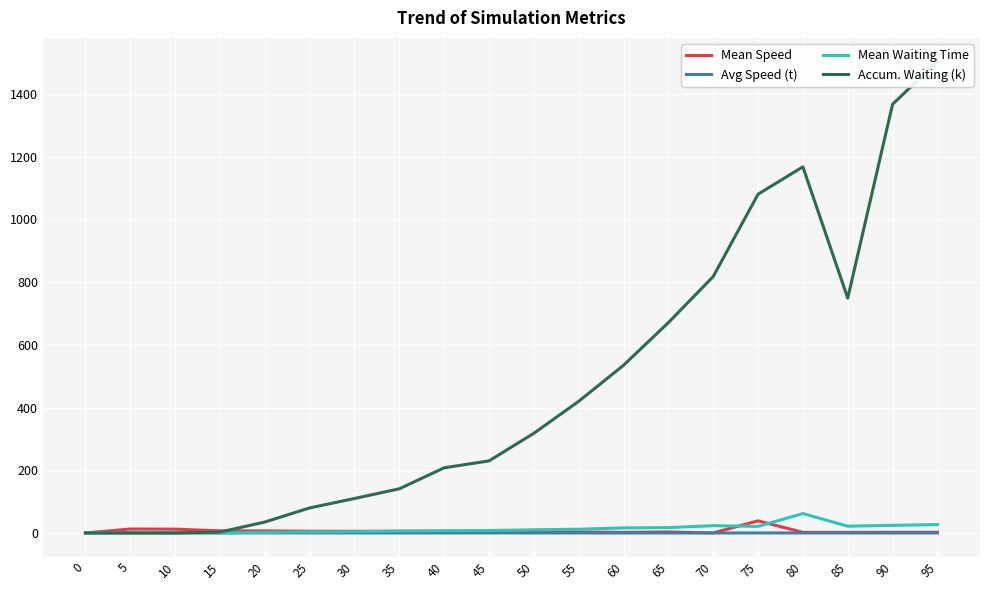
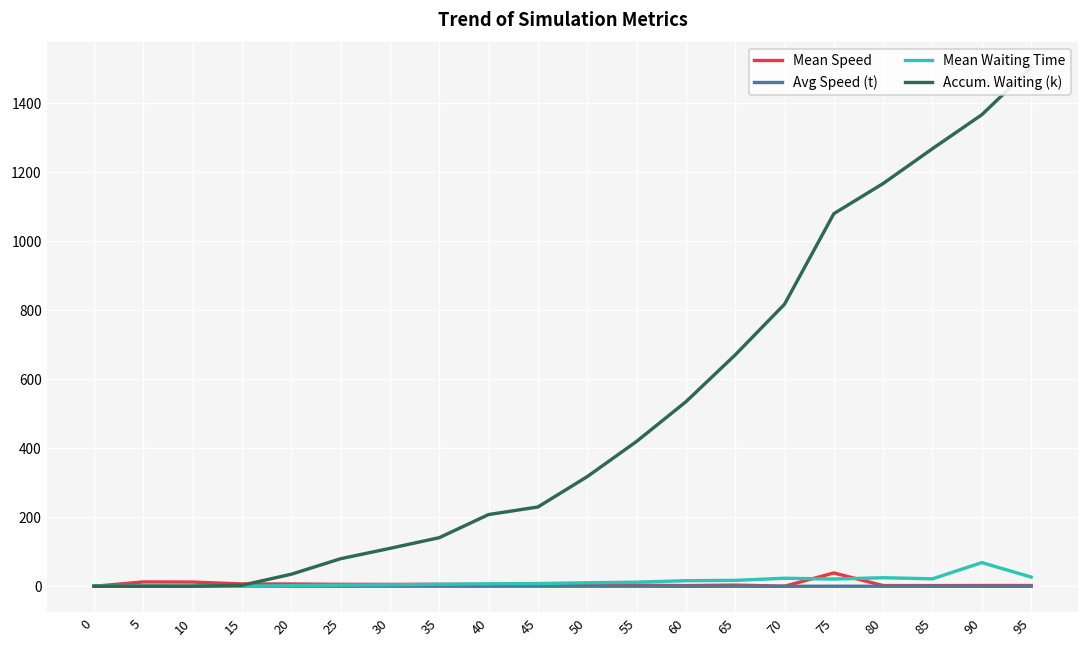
  {
    "Mean Speed": {
      "5": 10,
      "10": 10,
      "75": 40
    },
    "Avg Speed (t)": {
      "75": 0
    },
    "Mean Waiting Time": {
      "55": 10,
      "60": 20,
      "65": 20,
      "70": 20,
      "75": 20,
-     "80": 60,
+     "80": 20,
      "85": 20,
-     "90": 20,
+     "90": 70,
      "95": 30
    },
    "Accum. Waiting (k)": {
      "20": 40,
      "25": 80,
      "30": 110,
      "35": 140,
      "40": 210,
      "45": 230,
      "50": 320,
      "55": 420,
      "60": 540,
      "65": 670,
      "70": 820,
      "75": 1080,
      "80": 1170,
-     "85": 750,
+     "85": 1270,
      "90": 1370
    }
  }
